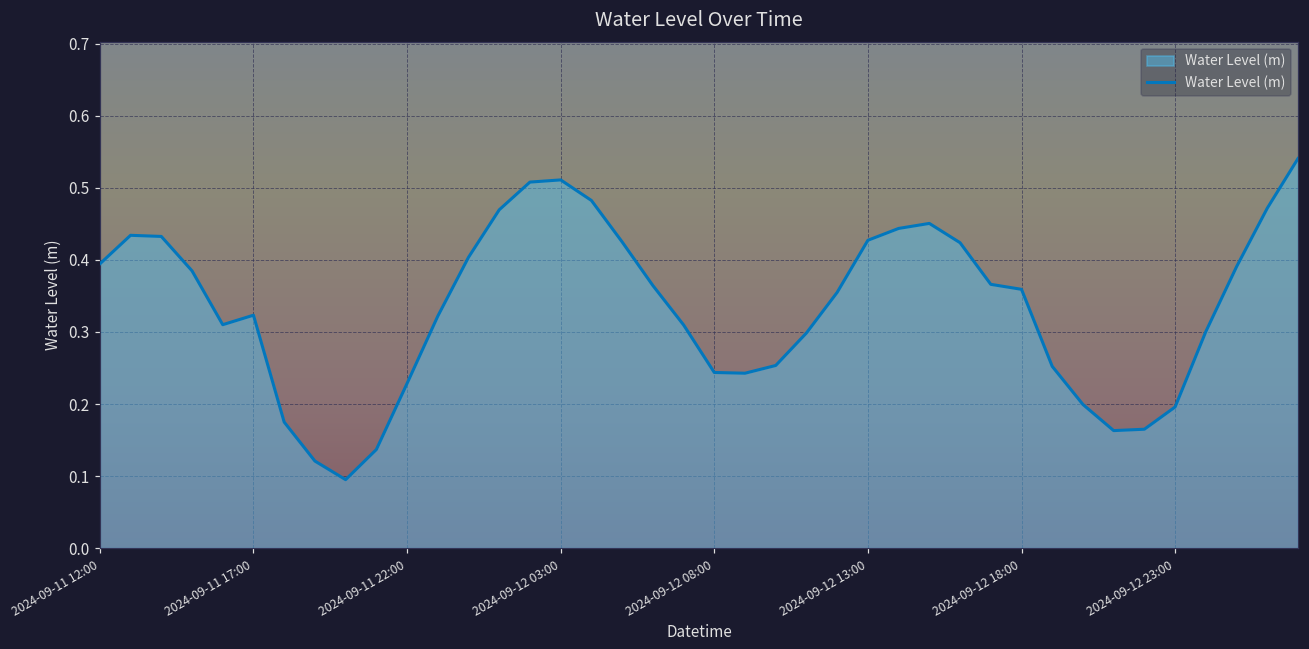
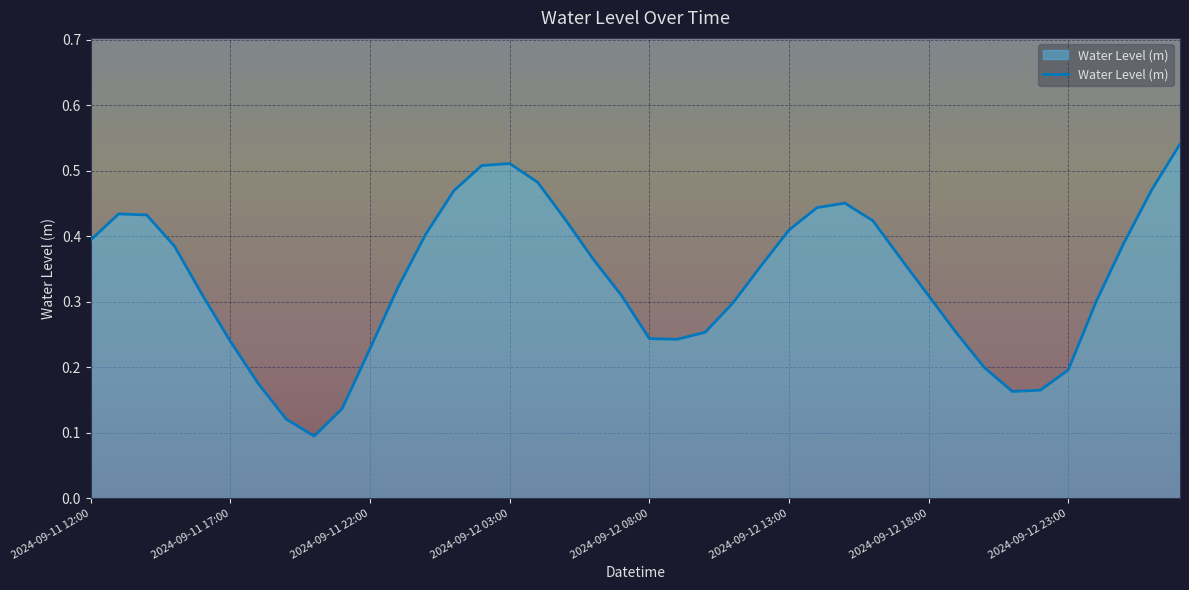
  {
    "2024-09-11 12:00": 0.39,
-   "2024-09-11 17:00": 0.32,
+   "2024-09-11 17:00": 0.24,
    "2024-09-11 22:00": 0.23,
    "2024-09-12 03:00": 0.51,
    "2024-09-12 08:00": 0.24,
-   "2024-09-12 13:00": 0.43,
-   "2024-09-12 18:00": 0.36,
+   "2024-09-12 13:00": 0.41,
+   "2024-09-12 18:00": 0.31,
    "2024-09-12 23:00": 0.20
  }
